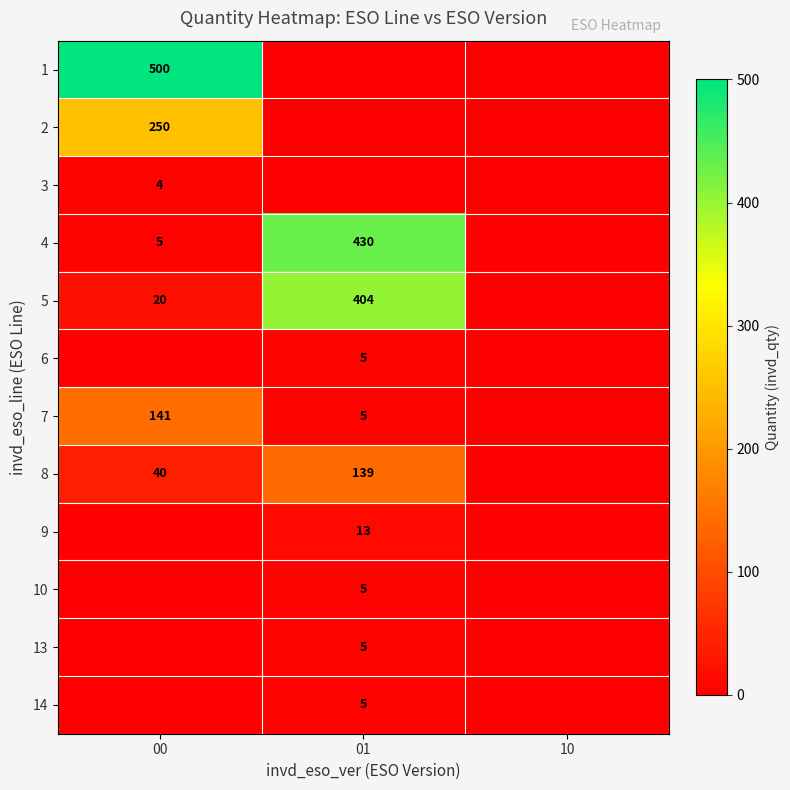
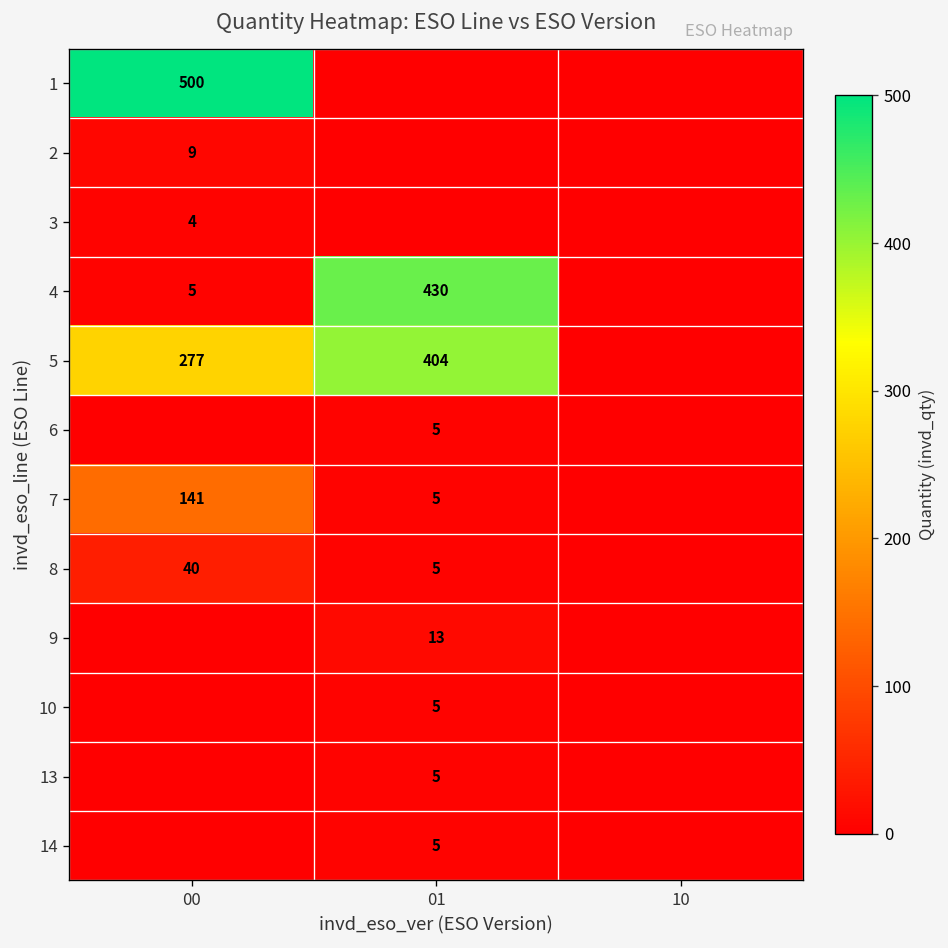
  {
    "1": {
      "00": 500
    },
    "2": {
-     "00": 250
+     "00": 9
    },
    "3": {
      "00": 4
    },
    "4": {
      "00": 5,
      "01": 430
    },
    "5": {
-     "00": 20,
+     "00": 277,
      "01": 404
    },
    "6": {
      "01": 5
    },
    "7": {
      "00": 141,
      "01": 5
    },
    "8": {
      "00": 40,
-     "01": 139
+     "01": 5
    },
    "9": {
      "01": 13
    },
    "10": {
      "01": 5
    },
    "13": {
      "01": 5
    },
    "14": {
      "01": 5
    }
  }
